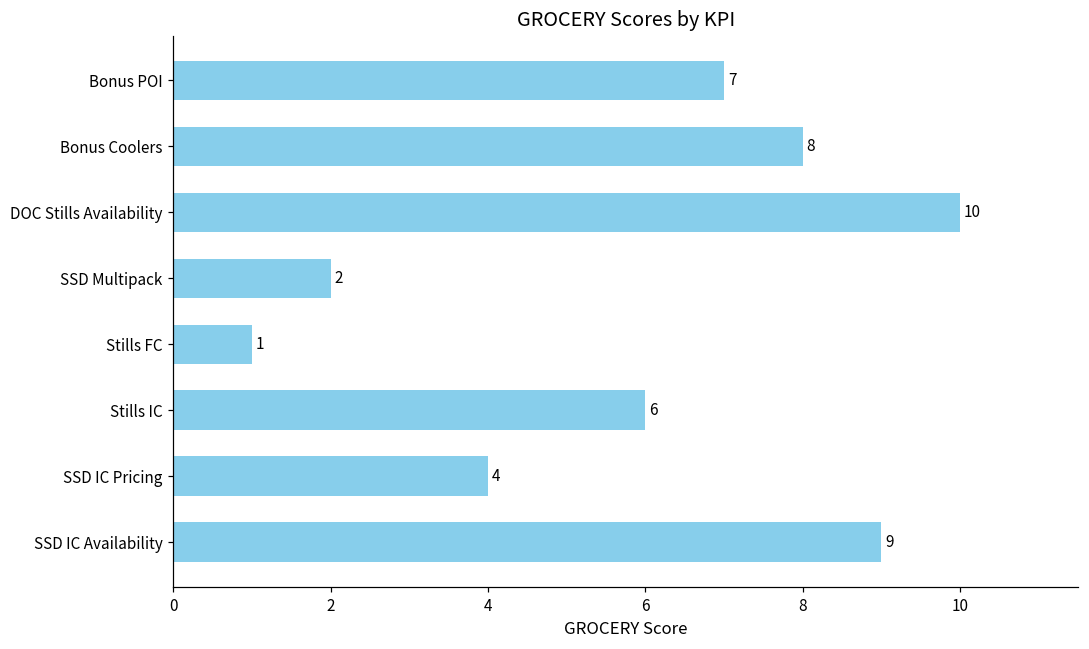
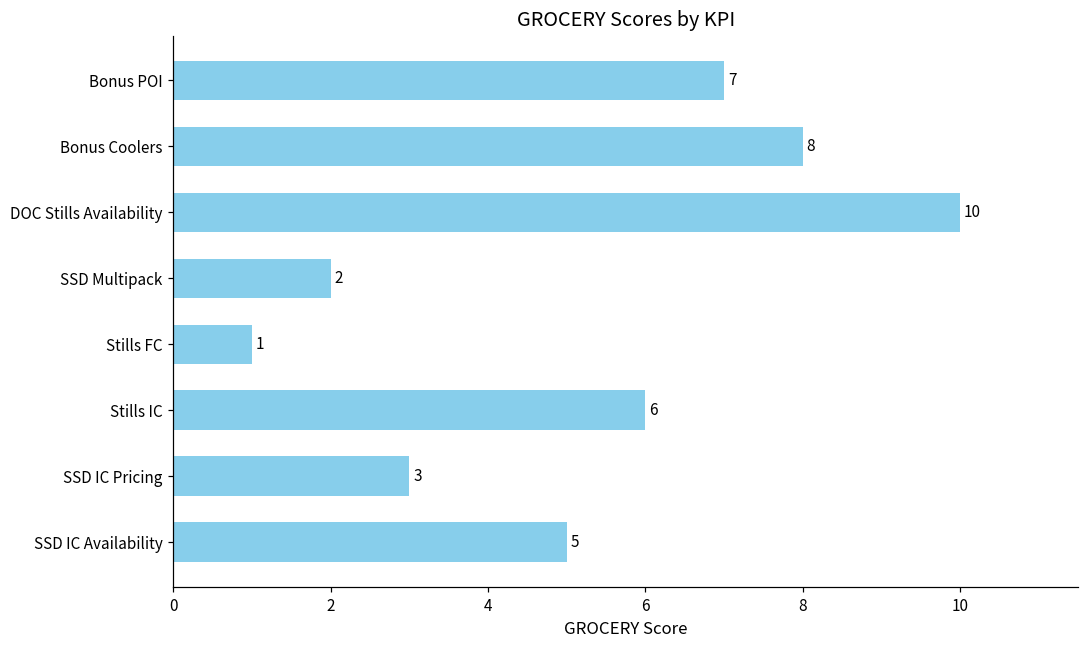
  {
    "Bonus POI": 7,
    "Bonus Coolers": 8,
    "DOC Stills Availability": 10,
    "SSD Multipack": 2,
    "Stills FC": 1,
    "Stills IC": 6,
-   "SSD IC Pricing": 4,
-   "SSD IC Availability": 9
+   "SSD IC Pricing": 3,
+   "SSD IC Availability": 5
  }
